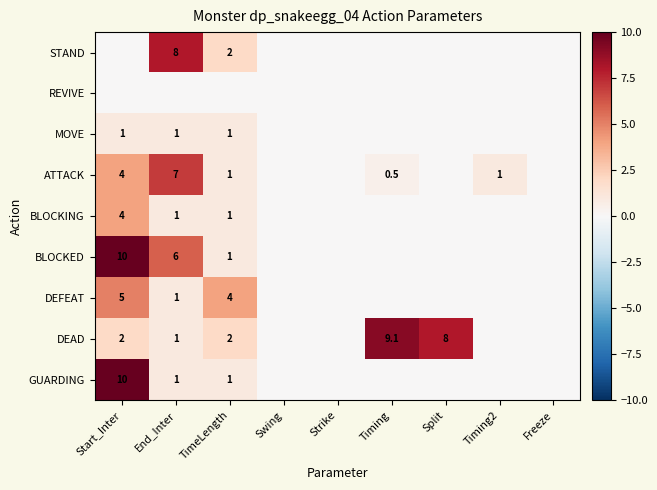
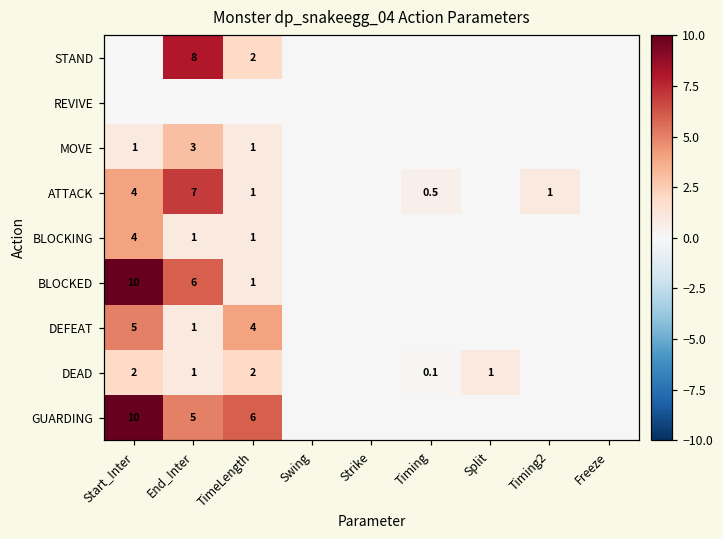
  {
    "STAND": {
      "End_Inter": 8,
      "TimeLength": 2
    },
    "MOVE": {
      "Start_Inter": 1,
-     "End_Inter": 1,
+     "End_Inter": 3,
      "TimeLength": 1
    },
    "ATTACK": {
      "Start_Inter": 4,
      "End_Inter": 7,
      "TimeLength": 1,
      "Timing": 0.5,
      "Timing2": 1
    },
    "BLOCKING": {
      "Start_Inter": 4,
      "End_Inter": 1,
      "TimeLength": 1
    },
    "BLOCKED": {
      "Start_Inter": 10,
      "End_Inter": 6,
      "TimeLength": 1
    },
    "DEFEAT": {
      "Start_Inter": 5,
      "End_Inter": 1,
      "TimeLength": 4
    },
    "DEAD": {
      "Start_Inter": 2,
      "End_Inter": 1,
      "TimeLength": 2,
-     "Timing": 9.1,
-     "Split": 8
+     "Timing": 0.1,
+     "Split": 1
    },
    "GUARDING": {
      "Start_Inter": 10,
-     "End_Inter": 1,
-     "TimeLength": 1
+     "End_Inter": 5,
+     "TimeLength": 6
    }
  }
